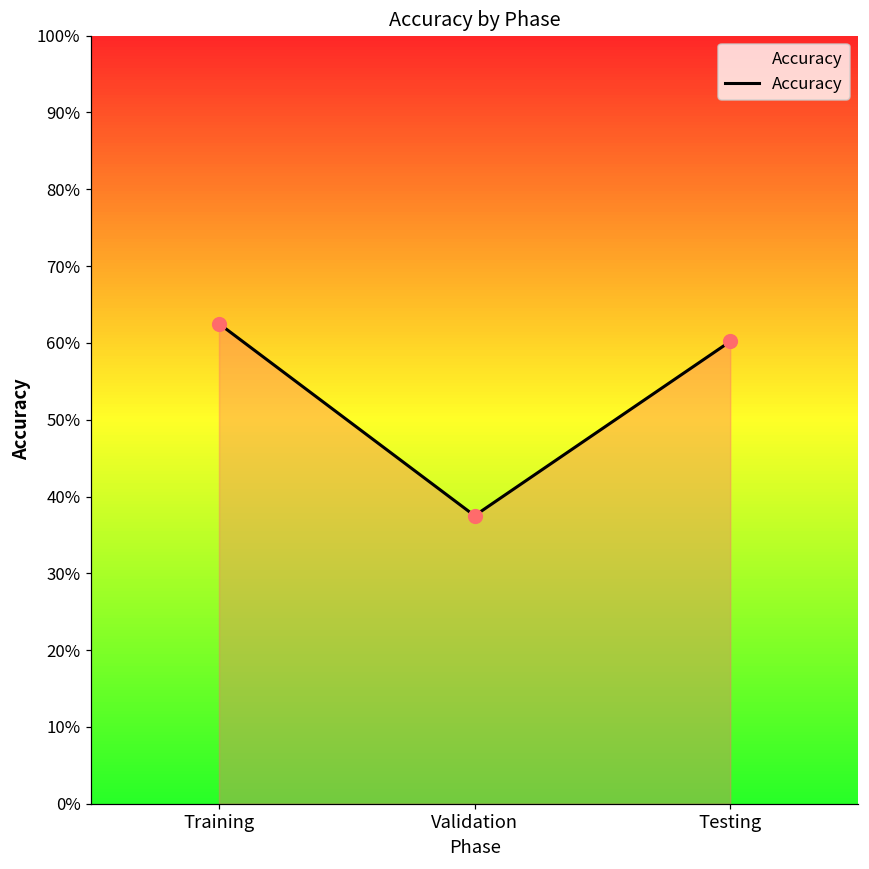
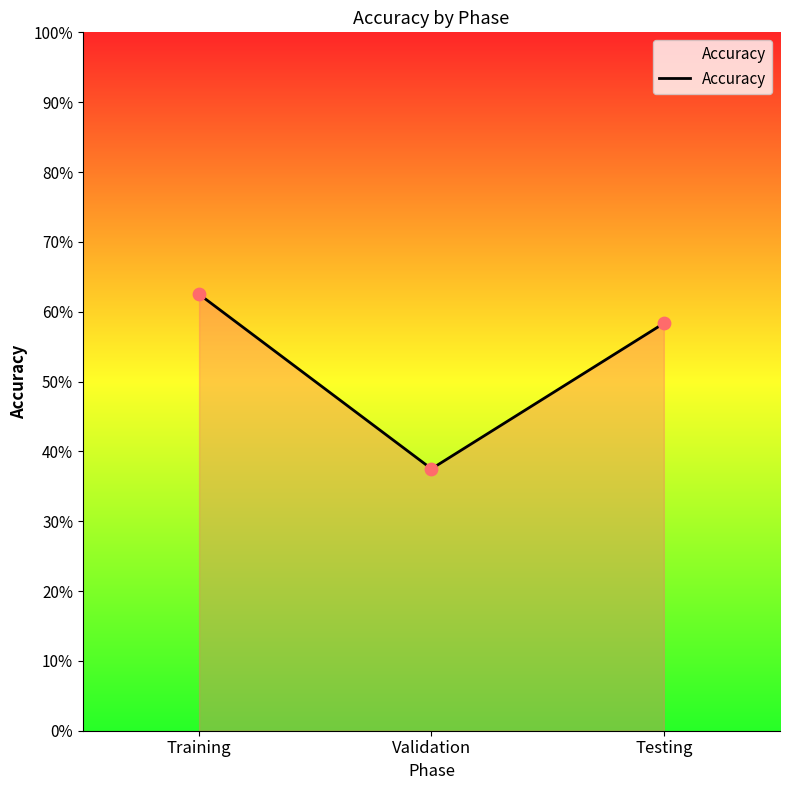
  {
    "Training": "63%",
    "Validation": "38%",
-   "Testing": "60%"
+   "Testing": "58%"
  }
